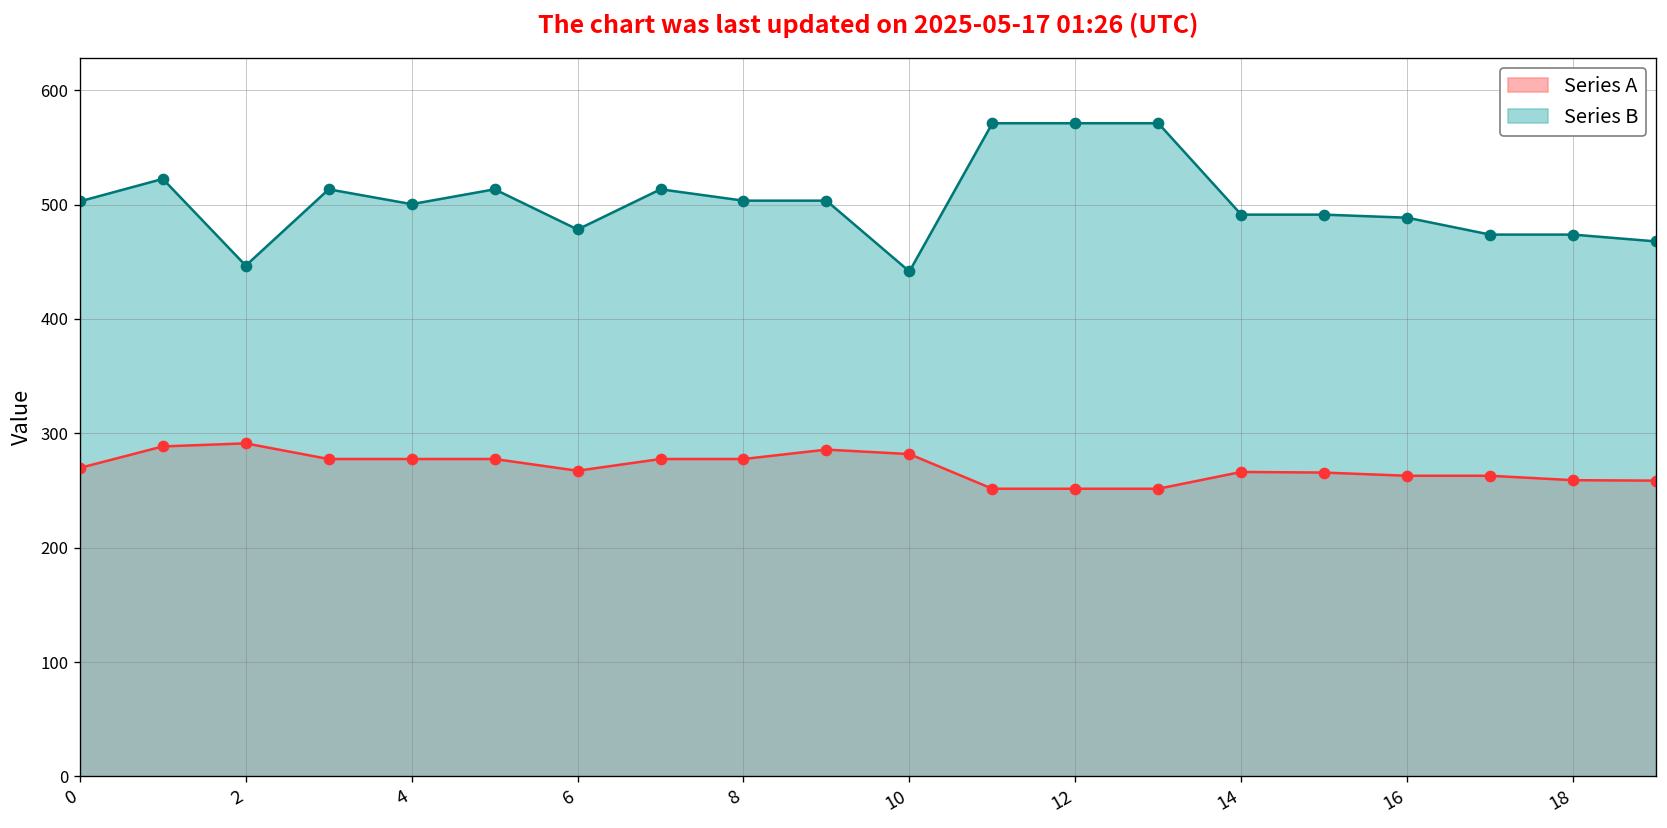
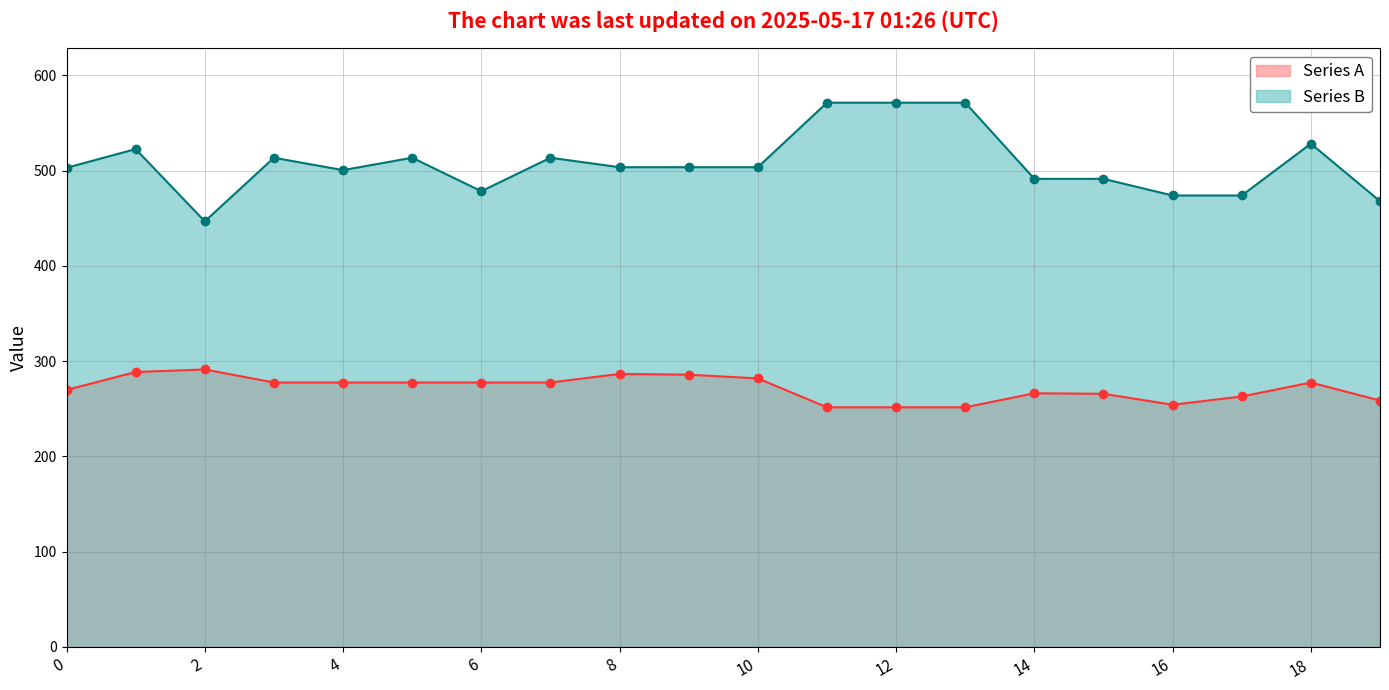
  {
    "Series A": {
      "0": 270,
      "2": 290,
      "4": 280,
-     "6": 270,
-     "8": 280,
+     "6": 280,
+     "8": 290,
      "10": 280,
      "12": 250,
      "14": 270,
-     "16": 260,
-     "18": 260
+     "16": 250,
+     "18": 280
    },
    "Series B": {
      "0": 500,
      "2": 450,
      "4": 500,
      "6": 480,
      "8": 500,
-     "10": 440,
+     "10": 500,
      "12": 570,
      "14": 490,
-     "16": 490,
-     "18": 470
+     "16": 470,
+     "18": 530
    }
  }
